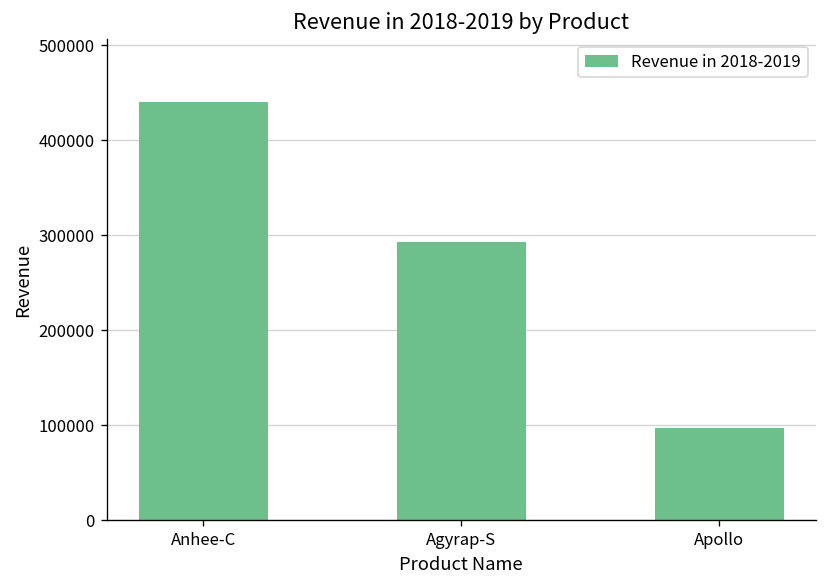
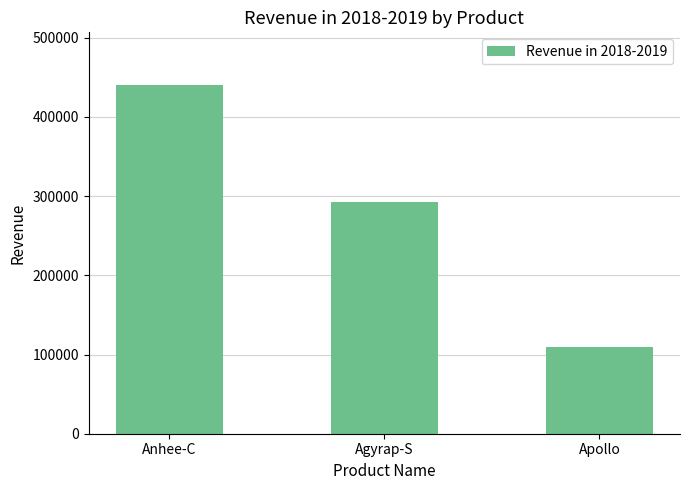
  {
    "Anhee-C": 440000,
    "Agyrap-S": 290000,
-   "Apollo": 100000
+   "Apollo": 110000
  }
